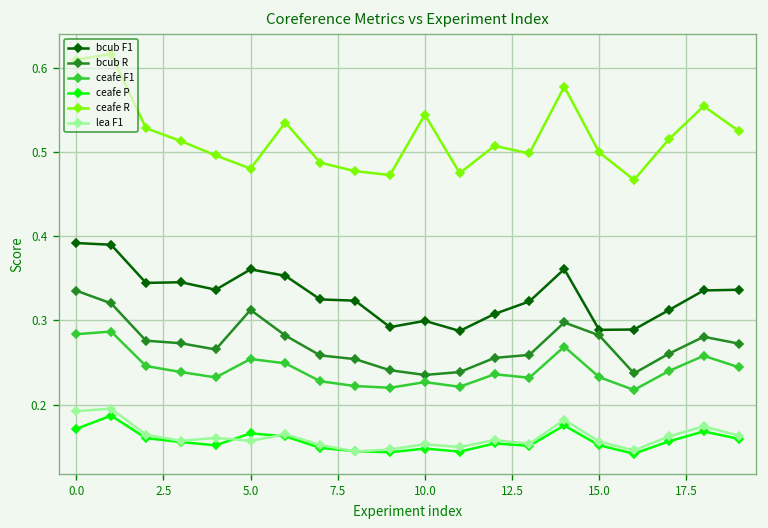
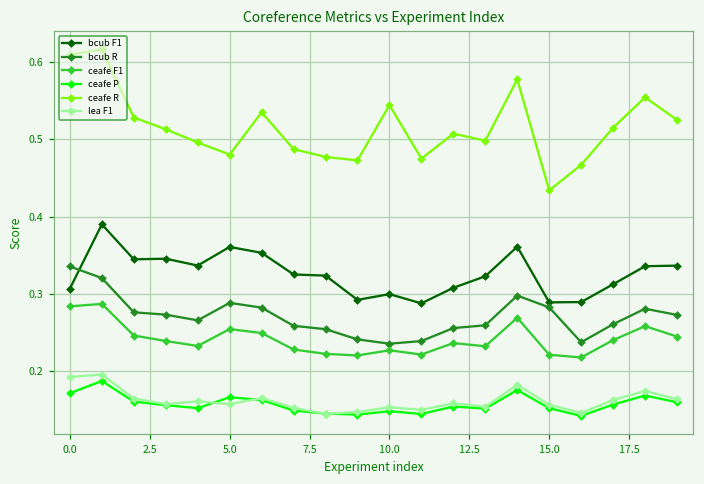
  {
    "bcub F1": {
-     "0.0": 0.39,
+     "0.0": 0.31,
      "5.0": 0.36,
      "10.0": 0.30,
      "15.0": 0.29
    },
    "bcub R": {
      "0.0": 0.34,
-     "5.0": 0.31,
+     "5.0": 0.29,
      "10.0": 0.24,
      "15.0": 0.28
    },
    "ceafe F1": {
      "0.0": 0.28,
      "5.0": 0.25,
      "10.0": 0.23,
-     "15.0": 0.23
+     "15.0": 0.22
    },
    "ceafe P": {
      "0.0": 0.17,
      "5.0": 0.17,
      "10.0": 0.15,
      "15.0": 0.15
    },
    "ceafe R": {
      "5.0": 0.48,
      "10.0": 0.54,
-     "15.0": 0.50
+     "15.0": 0.43
    },
    "lea F1": {
      "0.0": 0.19,
      "5.0": 0.16,
      "10.0": 0.15,
      "15.0": 0.16
    }
  }
